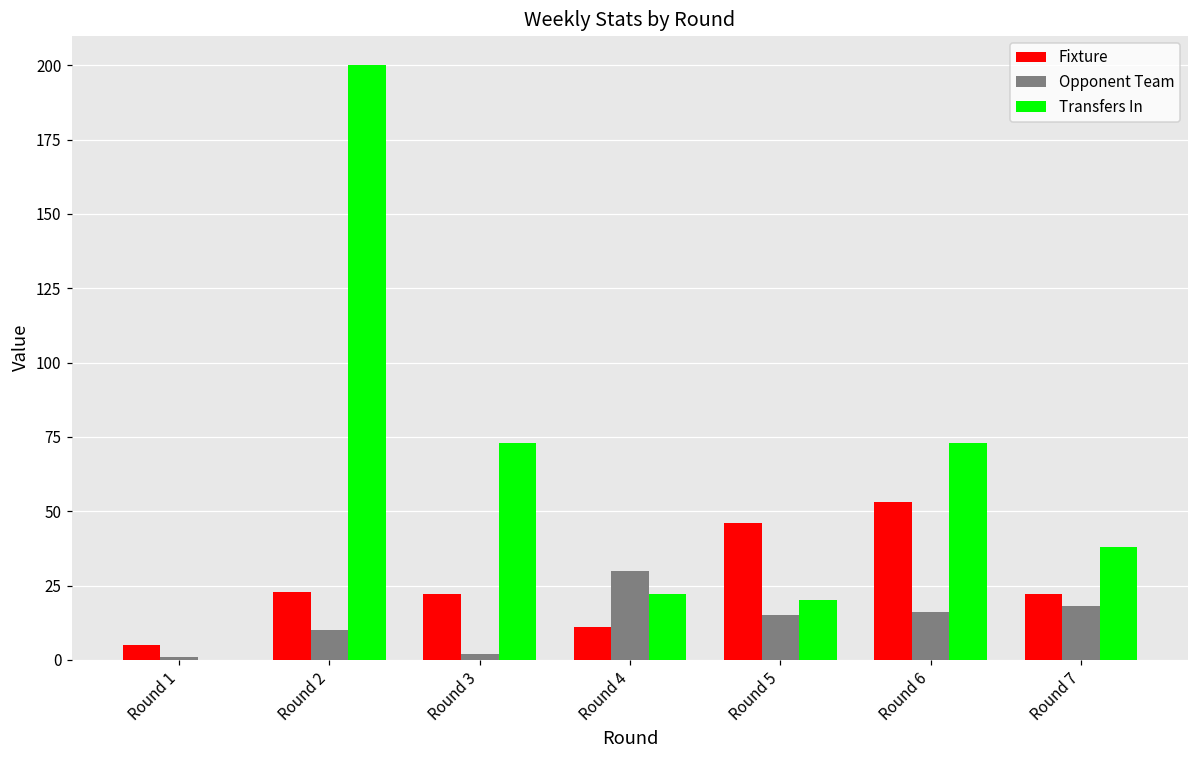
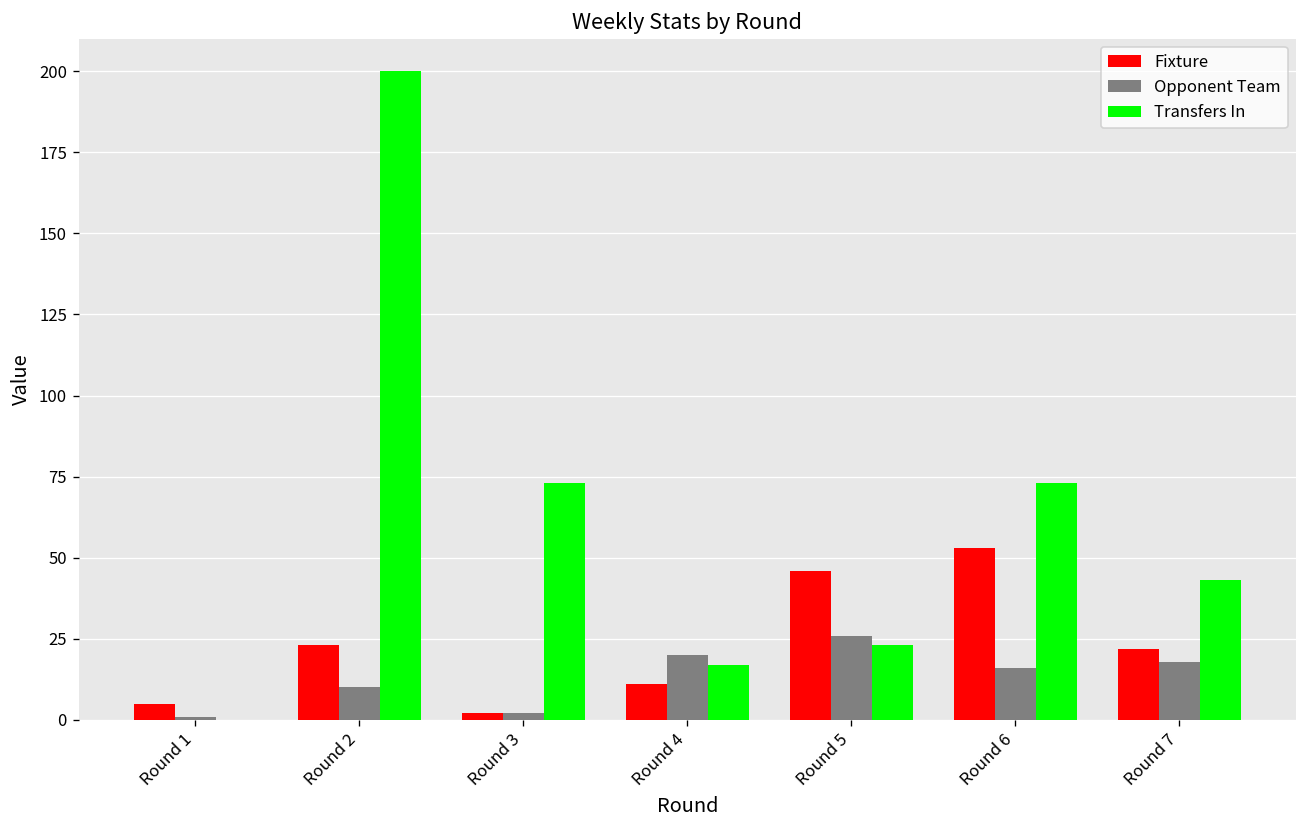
  {
    "Fixture": {
      "Round 1": 5,
      "Round 2": 23,
-     "Round 3": 22,
+     "Round 3": 2,
      "Round 4": 11,
      "Round 5": 46,
      "Round 6": 53,
      "Round 7": 22
    },
    "Opponent Team": {
      "Round 1": 1,
      "Round 2": 10,
      "Round 3": 2,
-     "Round 4": 30,
-     "Round 5": 15,
+     "Round 4": 20,
+     "Round 5": 26,
      "Round 6": 16,
      "Round 7": 18
    },
    "Transfers In": {
      "Round 1": 0,
      "Round 2": 200,
      "Round 3": 73,
-     "Round 4": 22,
-     "Round 5": 20,
+     "Round 4": 17,
+     "Round 5": 23,
      "Round 6": 73,
-     "Round 7": 38
+     "Round 7": 43
    }
  }
